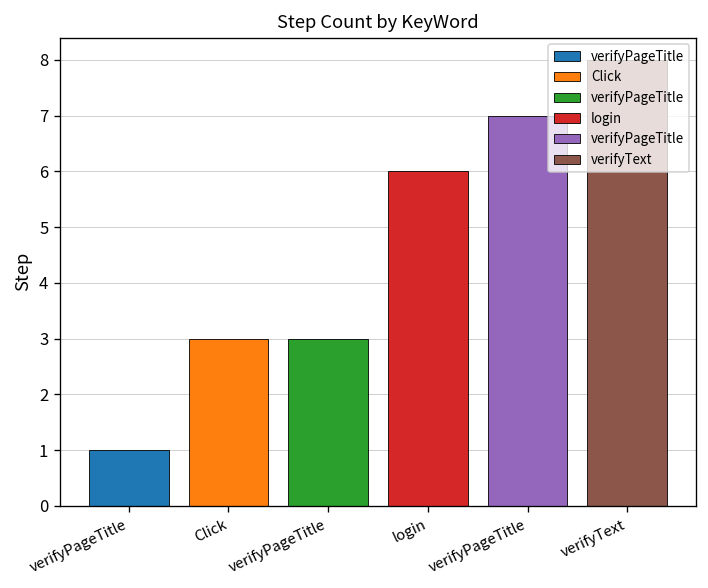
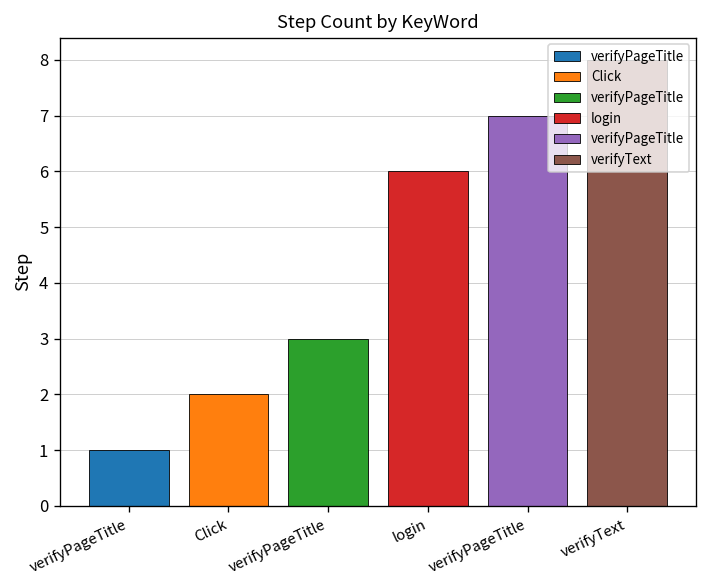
  {
-   "Click": 3,
+   "Click": 2,
    "login": 6
  }
